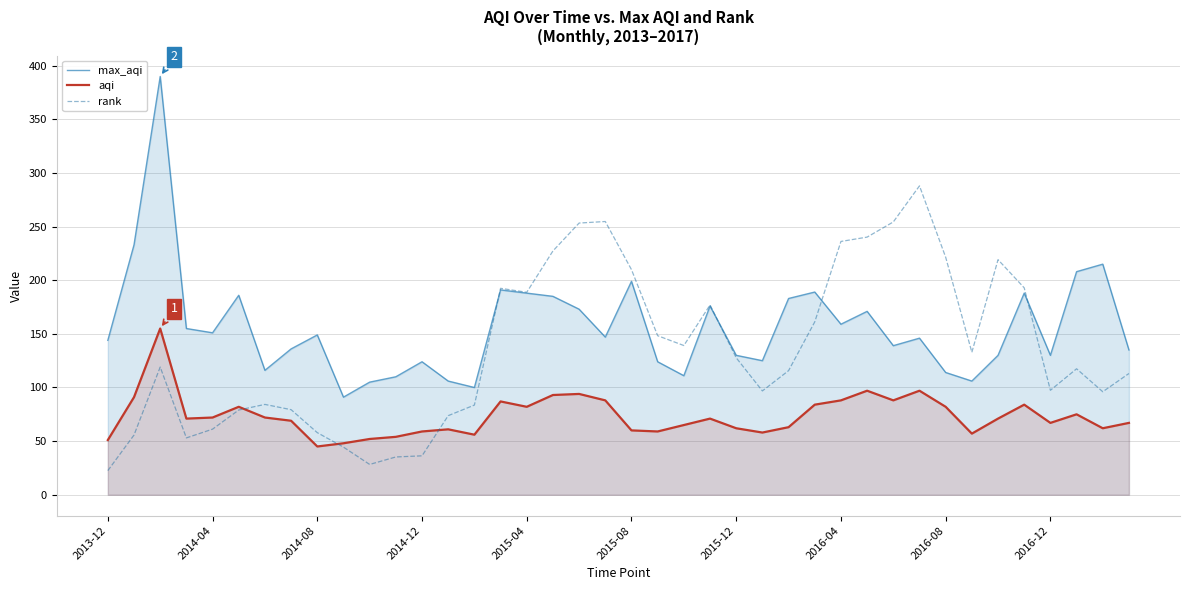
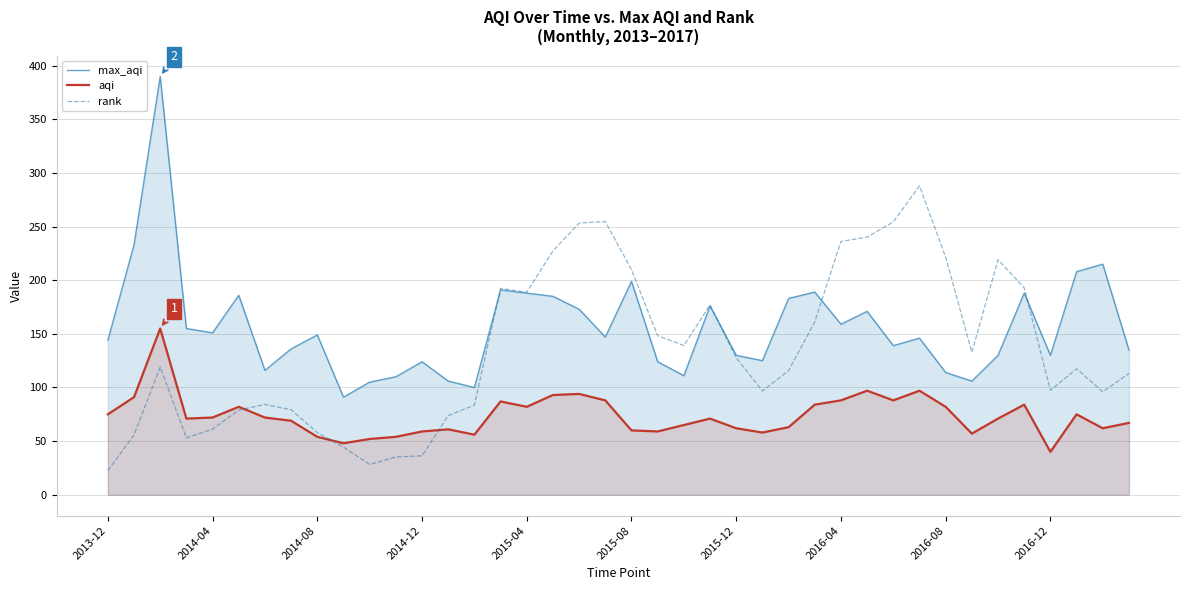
  {
    "aqi": {
-     "2013-12": 51,
+     "2013-12": 75,
      "2014-04": 72,
-     "2014-08": 45,
+     "2014-08": 54,
      "2014-12": 59,
      "2015-04": 82,
      "2015-08": 60,
      "2015-12": 62,
      "2016-04": 88,
      "2016-08": 82,
-     "2016-12": 67
+     "2016-12": 40
    }
  }
